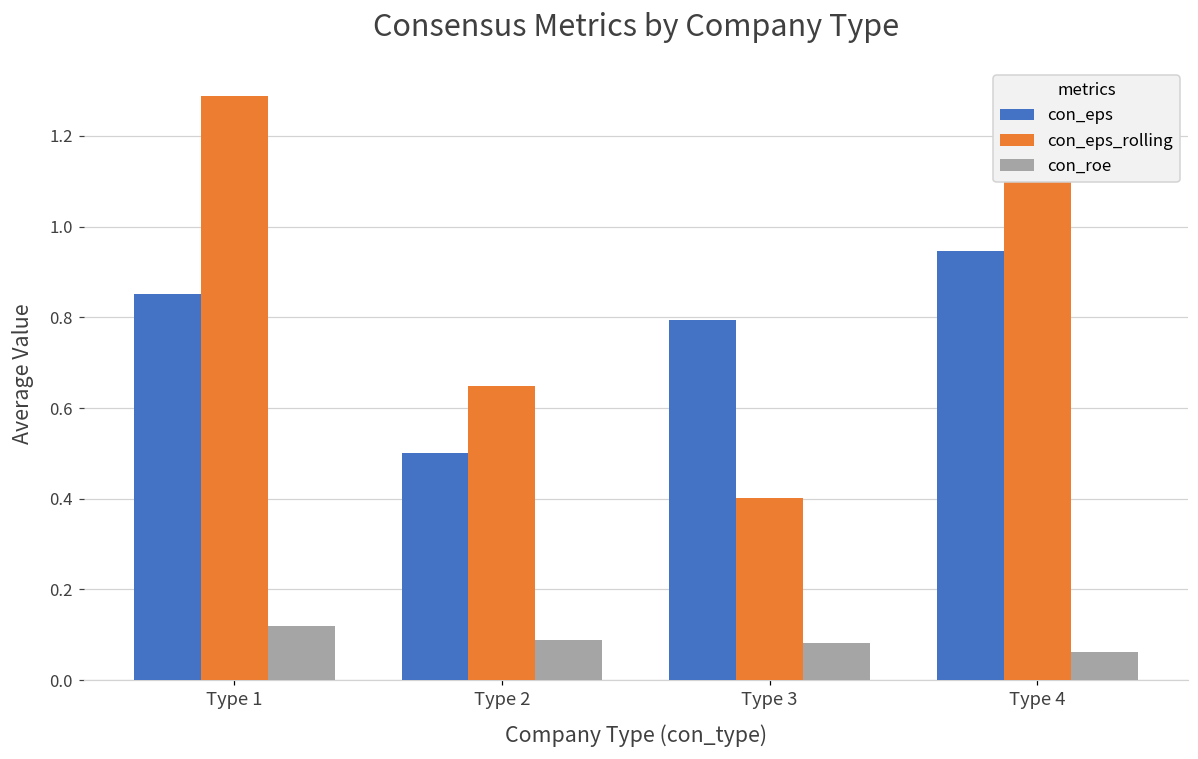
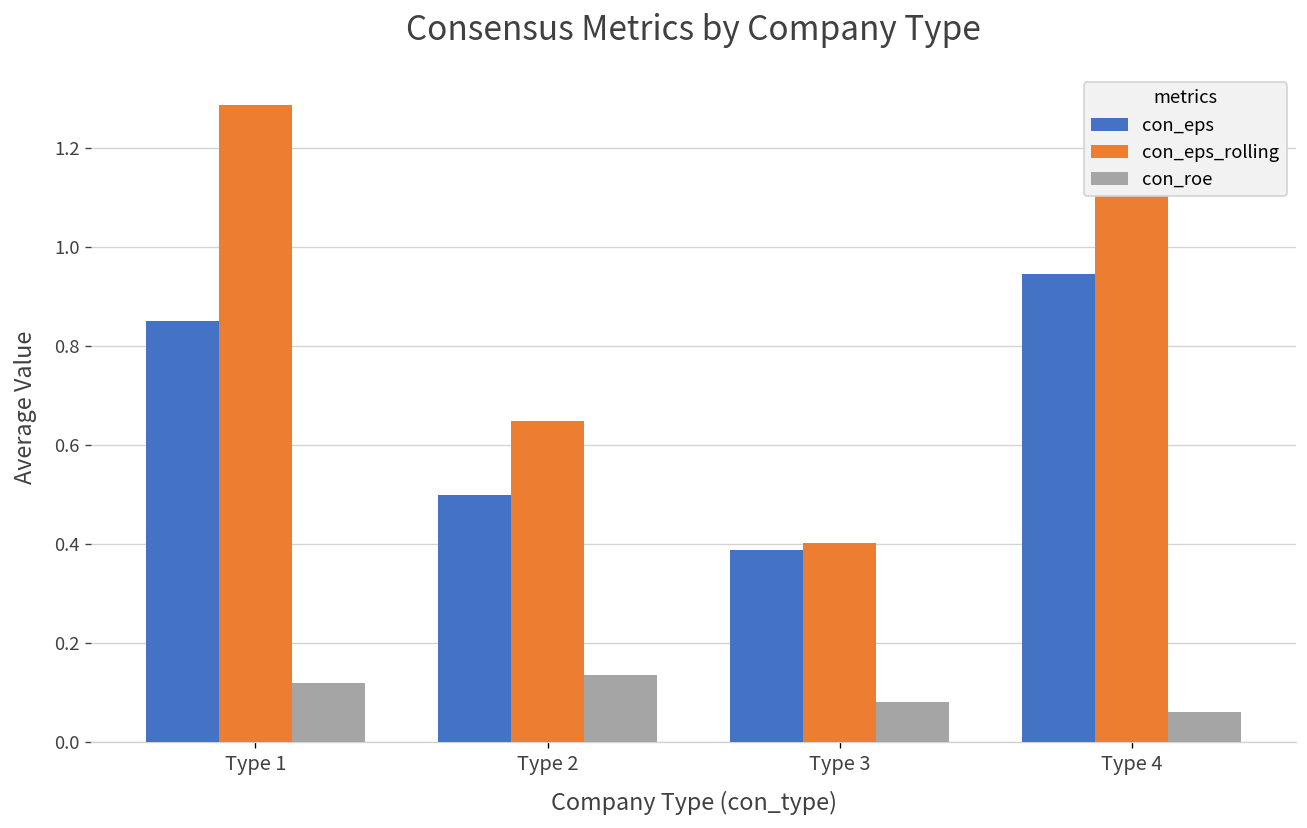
  {
    "con_eps": {
      "Type 1": 0.85,
      "Type 2": 0.50,
-     "Type 3": 0.79,
+     "Type 3": 0.39,
      "Type 4": 0.95
    },
    "con_eps_rolling": {
      "Type 1": 1.29,
      "Type 2": 0.65,
      "Type 3": 0.40
    },
    "con_roe": {
      "Type 1": 0.12,
-     "Type 2": 0.09,
+     "Type 2": 0.13,
      "Type 3": 0.08,
      "Type 4": 0.06
    }
  }
